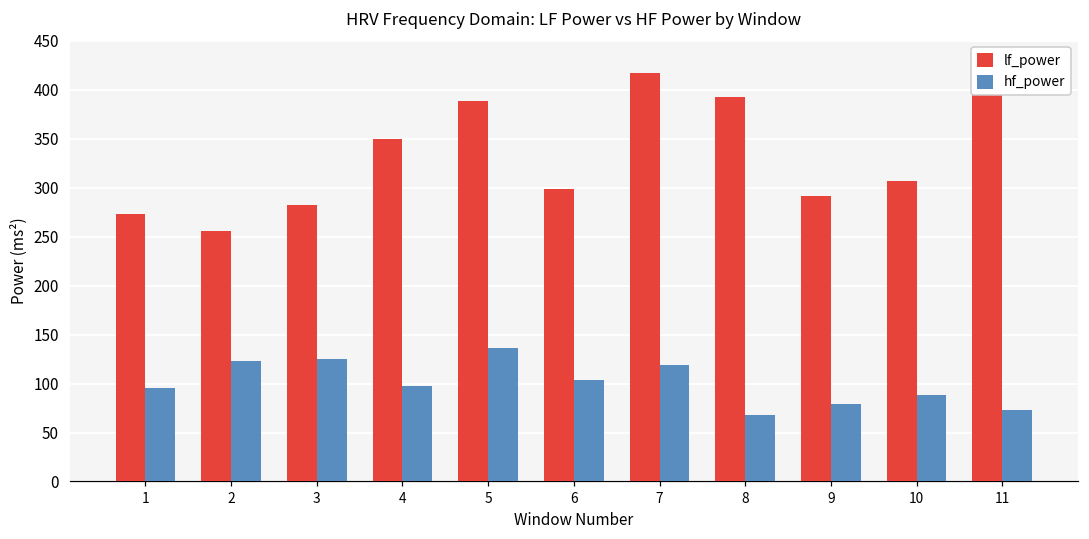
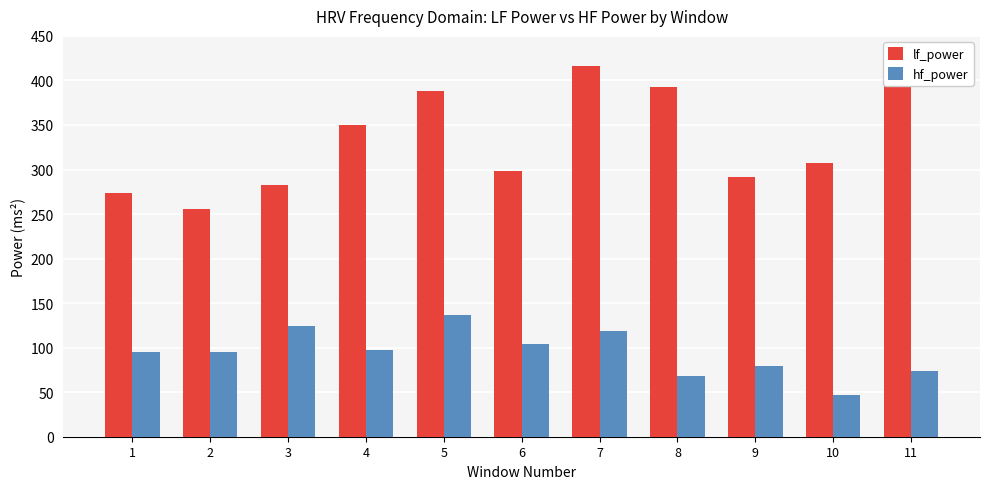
  {
    "lf_power": {
      "1": 270,
      "2": 260,
      "3": 280,
      "4": 350,
      "5": 390,
      "6": 300,
      "7": 420,
      "8": 390,
      "9": 290,
      "10": 310
    },
    "hf_power": {
      "1": 100,
-     "2": 120,
+     "2": 100,
      "3": 120,
      "4": 100,
      "5": 140,
      "6": 100,
      "7": 120,
      "8": 70,
      "9": 80,
-     "10": 90,
+     "10": 50,
      "11": 70
    }
  }
